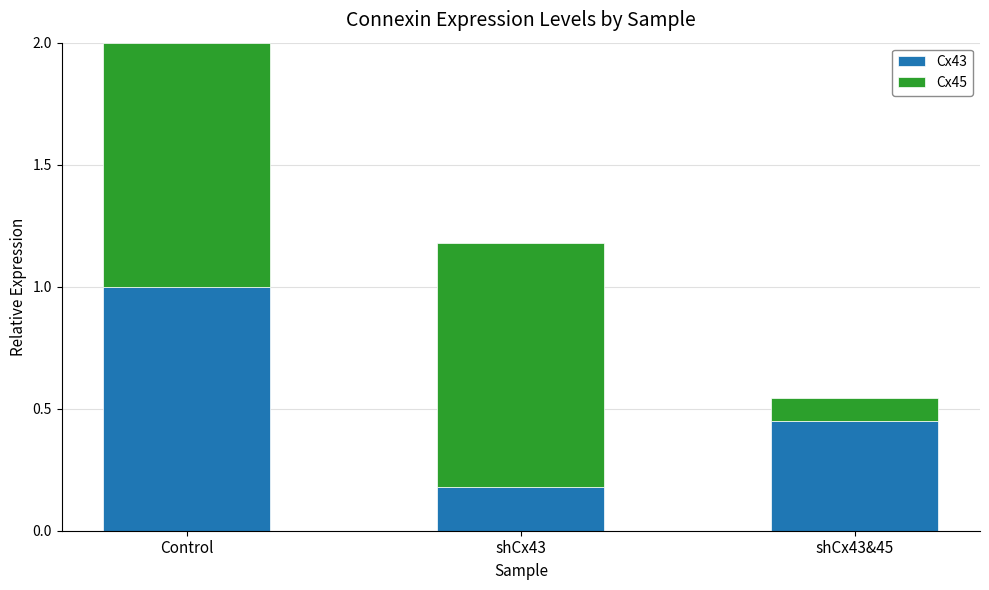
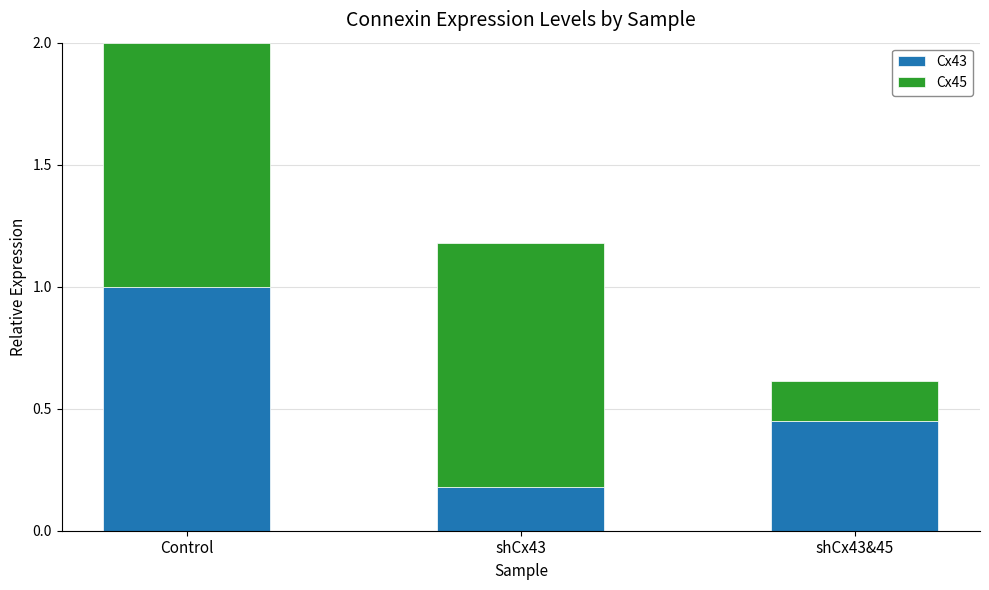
  {
    "Cx43": {
      "Control": 1.00,
      "shCx43": 0.18,
      "shCx43&45": 0.45
    },
    "Cx45": {
      "Control": 1.00,
      "shCx43": 1.00,
-     "shCx43&45": 0.09
+     "shCx43&45": 0.16
    }
  }
